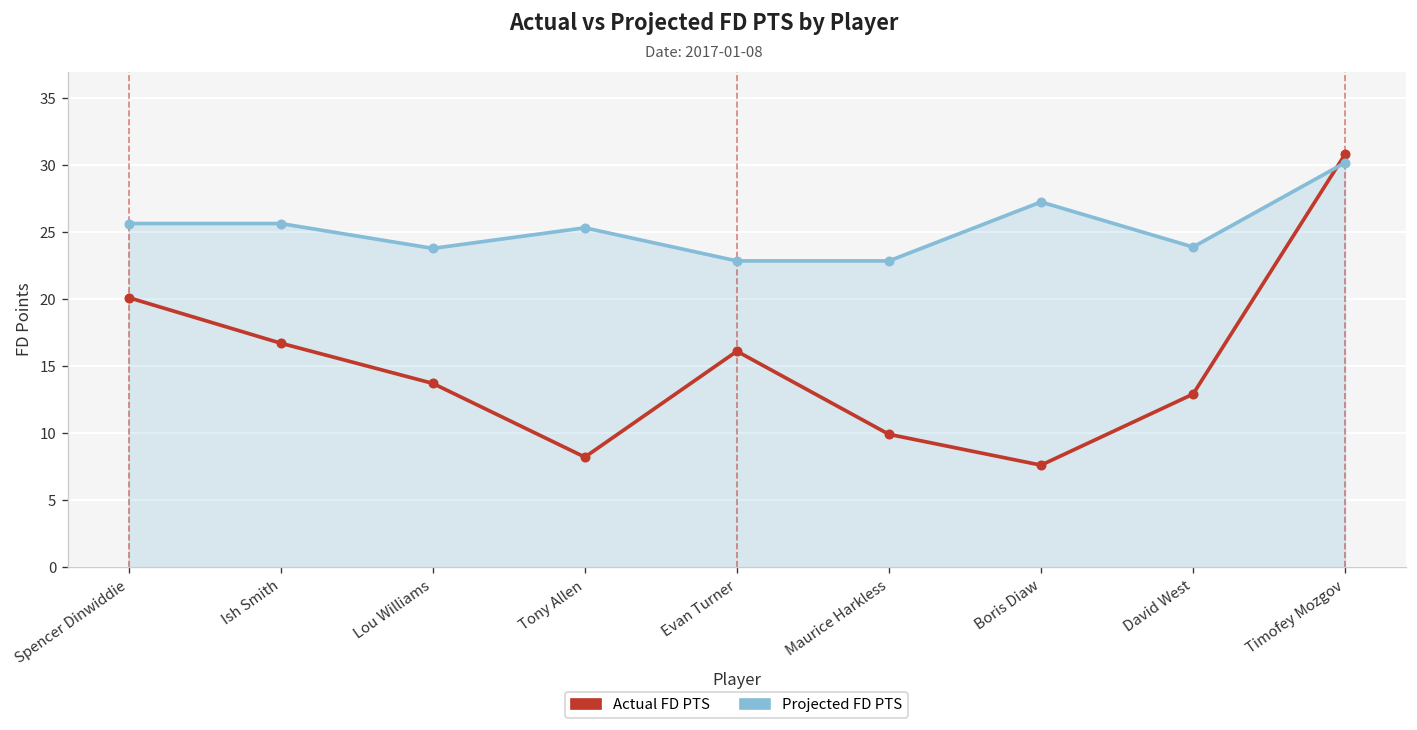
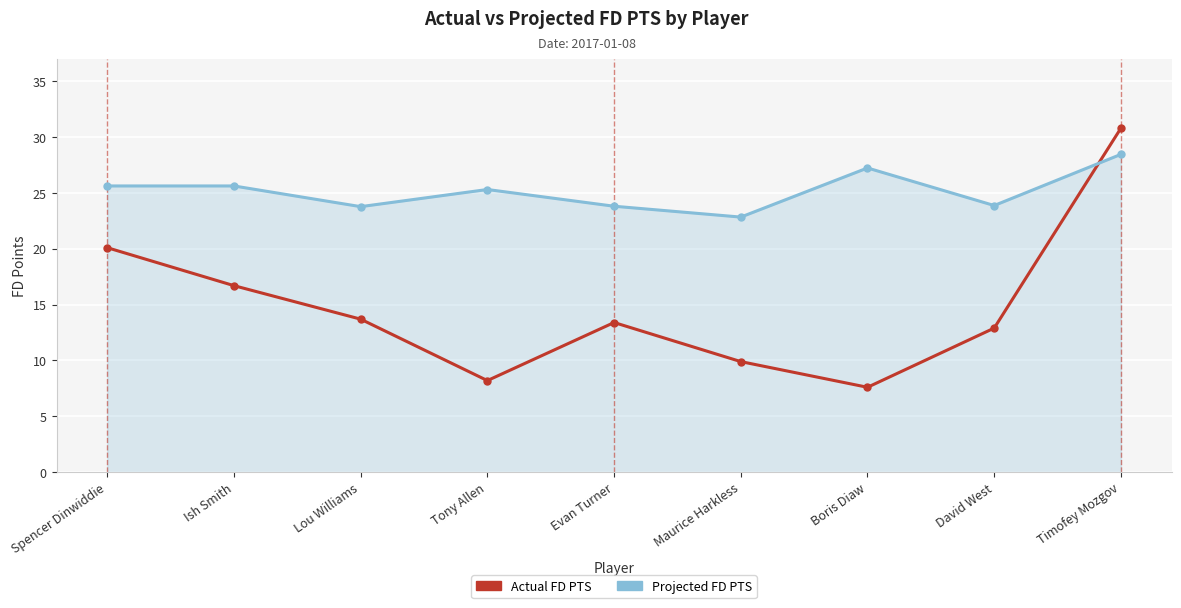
  {
    "Actual FD PTS": {
      "Spencer Dinwiddie": 20.1,
      "Ish Smith": 16.7,
      "Lou Williams": 13.7,
      "Tony Allen": 8.2,
-     "Evan Turner": 16.1,
+     "Evan Turner": 13.4,
      "Maurice Harkless": 9.9,
      "Boris Diaw": 7.6,
      "David West": 12.9,
      "Timofey Mozgov": 30.8
    },
    "Projected FD PTS": {
      "Spencer Dinwiddie": 25.6,
      "Ish Smith": 25.6,
      "Lou Williams": 23.8,
      "Tony Allen": 25.3,
-     "Evan Turner": 22.8,
+     "Evan Turner": 23.8,
      "Maurice Harkless": 22.8,
      "Boris Diaw": 27.2,
      "David West": 23.9,
-     "Timofey Mozgov": 30.2
+     "Timofey Mozgov": 28.5
    }
  }
